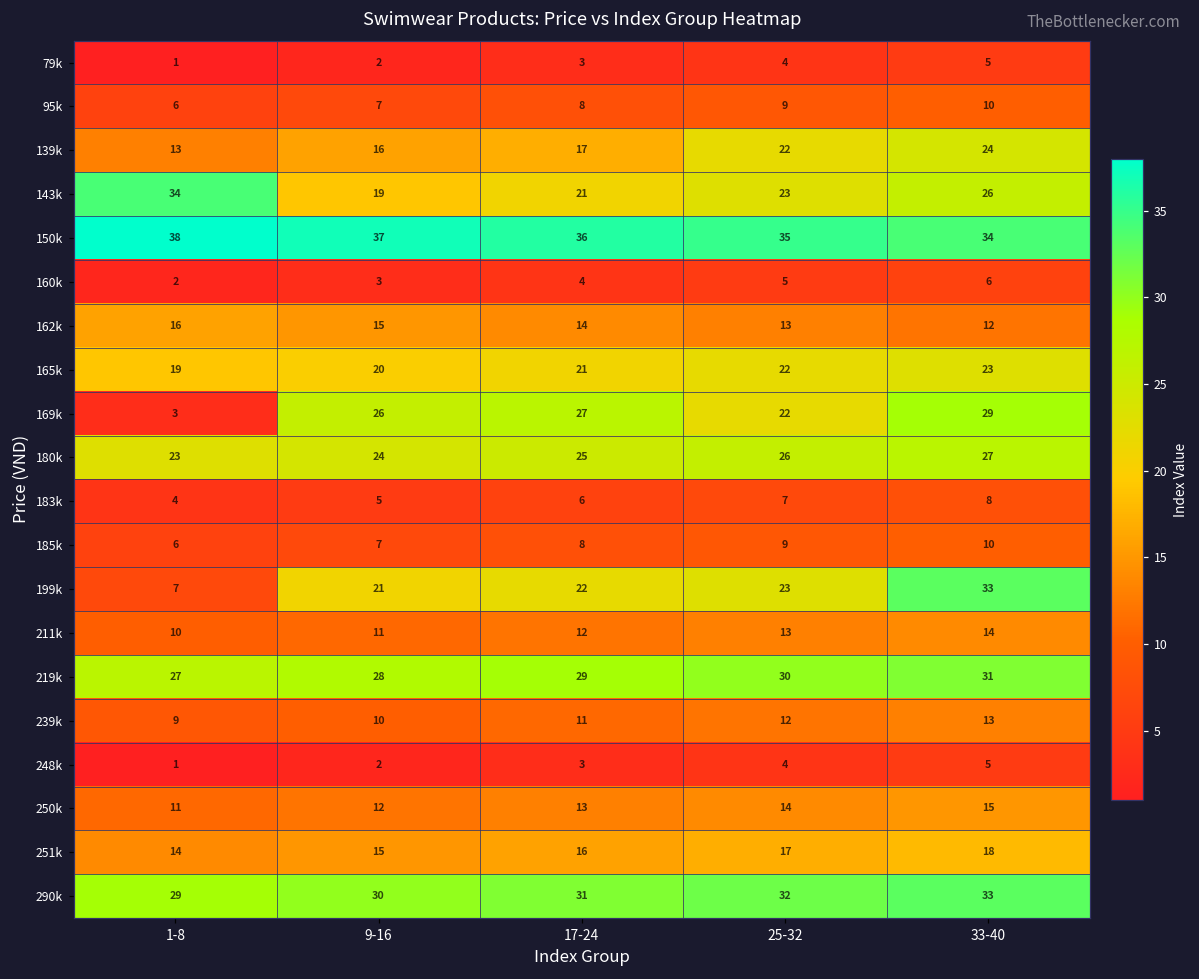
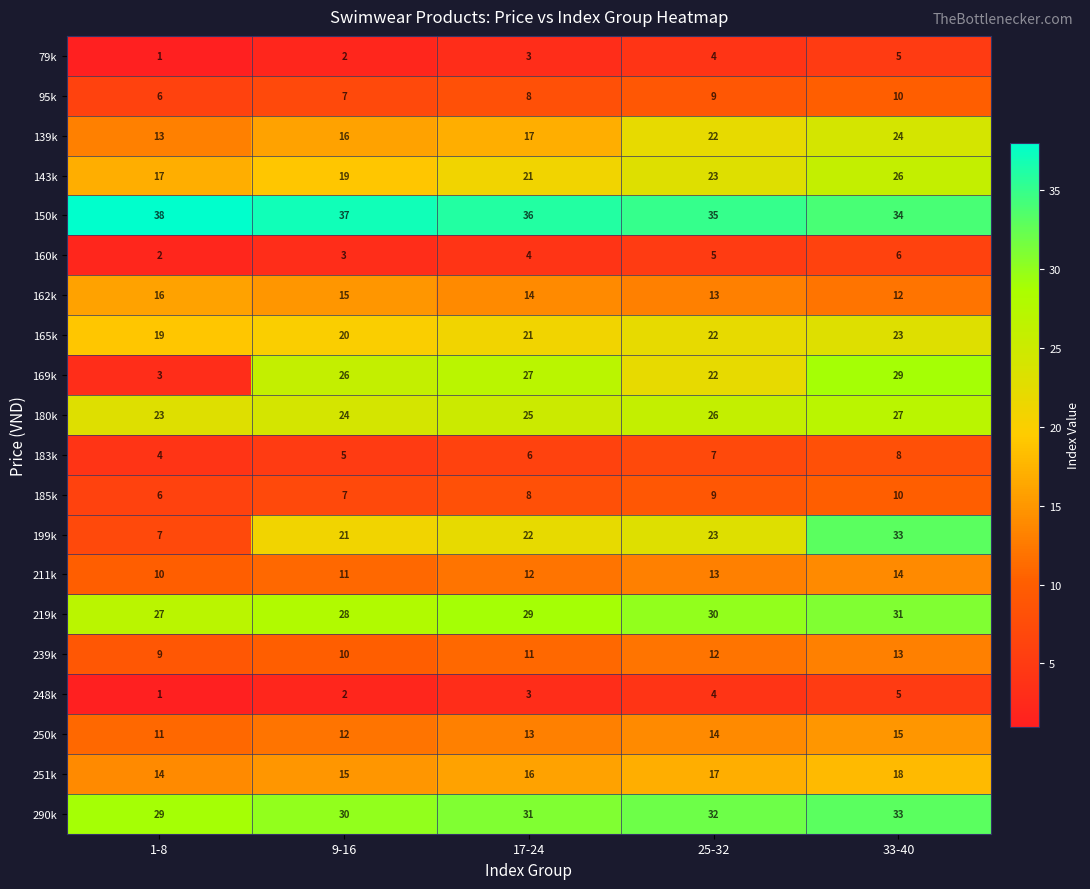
  {
    "79k": {
      "1-8": 1,
      "9-16": 2,
      "17-24": 3,
      "25-32": 4,
      "33-40": 5
    },
    "95k": {
      "1-8": 6,
      "9-16": 7,
      "17-24": 8,
      "25-32": 9,
      "33-40": 10
    },
    "139k": {
      "1-8": 13,
      "9-16": 16,
      "17-24": 17,
      "25-32": 22,
      "33-40": 24
    },
    "143k": {
-     "1-8": 34,
+     "1-8": 17,
      "9-16": 19,
      "17-24": 21,
      "25-32": 23,
      "33-40": 26
    },
    "150k": {
      "1-8": 38,
      "9-16": 37,
      "17-24": 36,
      "25-32": 35,
      "33-40": 34
    },
    "160k": {
      "1-8": 2,
      "9-16": 3,
      "17-24": 4,
      "25-32": 5,
      "33-40": 6
    },
    "162k": {
      "1-8": 16,
      "9-16": 15,
      "17-24": 14,
      "25-32": 13,
      "33-40": 12
    },
    "165k": {
      "1-8": 19,
      "9-16": 20,
      "17-24": 21,
      "25-32": 22,
      "33-40": 23
    },
    "169k": {
      "1-8": 3,
      "9-16": 26,
      "17-24": 27,
      "25-32": 22,
      "33-40": 29
    },
    "180k": {
      "1-8": 23,
      "9-16": 24,
      "17-24": 25,
      "25-32": 26,
      "33-40": 27
    },
    "183k": {
      "1-8": 4,
      "9-16": 5,
      "17-24": 6,
      "25-32": 7,
      "33-40": 8
    },
    "185k": {
      "1-8": 6,
      "9-16": 7,
      "17-24": 8,
      "25-32": 9,
      "33-40": 10
    },
    "199k": {
      "1-8": 7,
      "9-16": 21,
      "17-24": 22,
      "25-32": 23,
      "33-40": 33
    },
    "211k": {
      "1-8": 10,
      "9-16": 11,
      "17-24": 12,
      "25-32": 13,
      "33-40": 14
    },
    "219k": {
      "1-8": 27,
      "9-16": 28,
      "17-24": 29,
      "25-32": 30,
      "33-40": 31
    },
    "239k": {
      "1-8": 9,
      "9-16": 10,
      "17-24": 11,
      "25-32": 12,
      "33-40": 13
    },
    "248k": {
      "1-8": 1,
      "9-16": 2,
      "17-24": 3,
      "25-32": 4,
      "33-40": 5
    },
    "250k": {
      "1-8": 11,
      "9-16": 12,
      "17-24": 13,
      "25-32": 14,
      "33-40": 15
    },
    "251k": {
      "1-8": 14,
      "9-16": 15,
      "17-24": 16,
      "25-32": 17,
      "33-40": 18
    },
    "290k": {
      "1-8": 29,
      "9-16": 30,
      "17-24": 31,
      "25-32": 32,
      "33-40": 33
    }
  }
